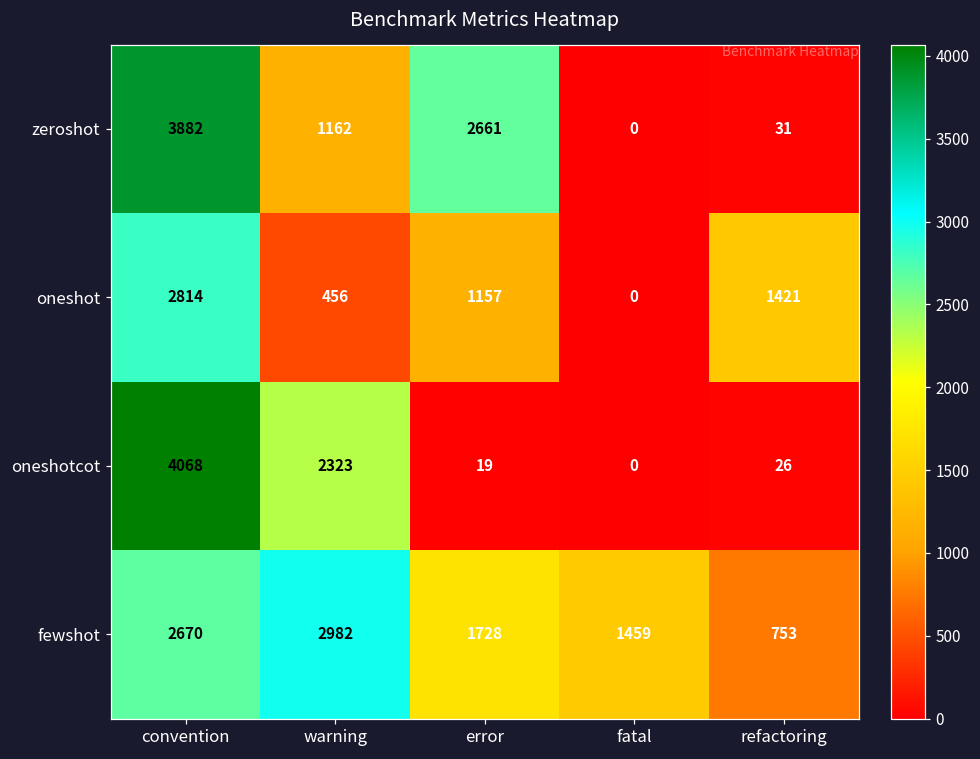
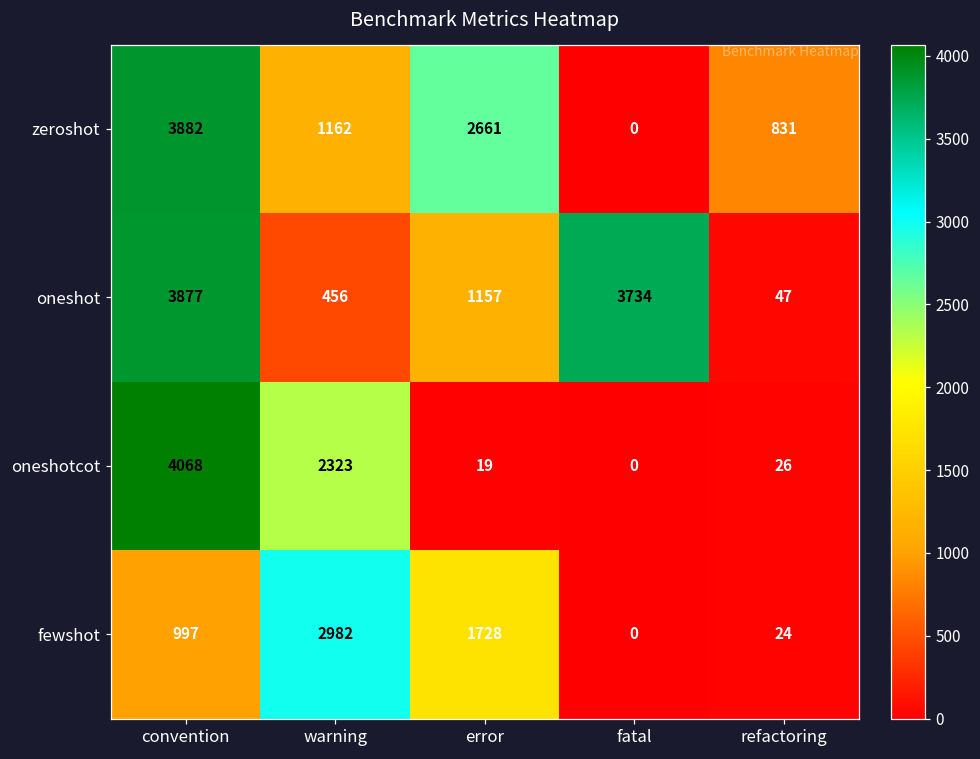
  {
    "zeroshot": {
      "convention": 3882,
      "warning": 1162,
      "error": 2661,
      "fatal": 0,
-     "refactoring": 31
+     "refactoring": 831
    },
    "oneshot": {
-     "convention": 2814,
+     "convention": 3877,
      "warning": 456,
      "error": 1157,
-     "fatal": 0,
-     "refactoring": 1421
+     "fatal": 3734,
+     "refactoring": 47
    },
    "oneshotcot": {
      "convention": 4068,
      "warning": 2323,
      "error": 19,
      "fatal": 0,
      "refactoring": 26
    },
    "fewshot": {
-     "convention": 2670,
+     "convention": 997,
      "warning": 2982,
      "error": 1728,
-     "fatal": 1459,
-     "refactoring": 753
+     "fatal": 0,
+     "refactoring": 24
    }
  }
